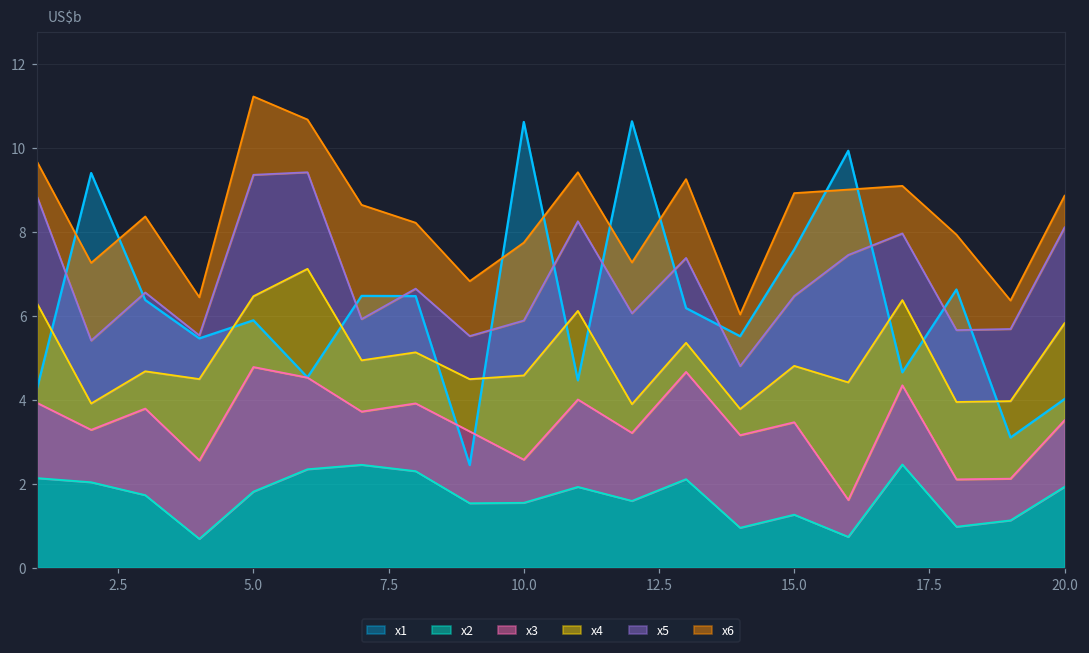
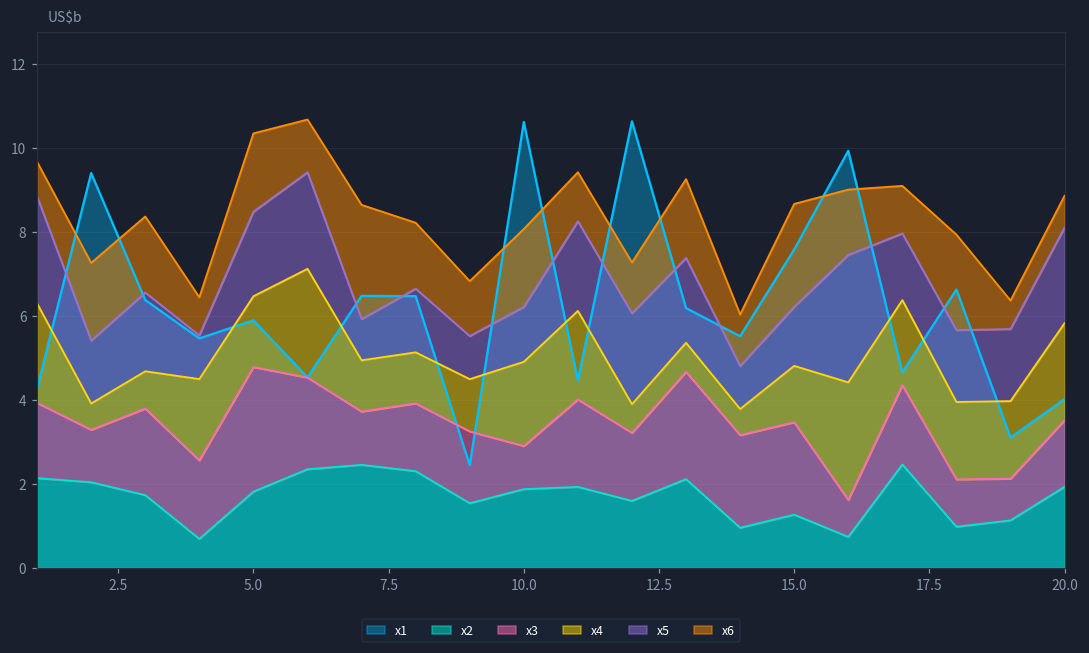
  {
    "x1": {
      "5.0": 5.9,
      "10.0": 10.6,
      "15.0": 7.6,
      "20.0": 4.0
    },
    "x2": {
      "5.0": 1.8,
-     "10.0": 1.5,
+     "10.0": 1.9,
      "15.0": 1.3,
      "20.0": 1.9
    },
    "x3": {
      "5.0": 3.0,
      "10.0": 1.0,
      "15.0": 2.2,
      "20.0": 1.6
    },
    "x5": {
-     "5.0": 2.9,
+     "5.0": 2.0,
      "10.0": 1.3,
-     "15.0": 1.7,
+     "15.0": 1.4,
      "20.0": 2.3
    }
  }
